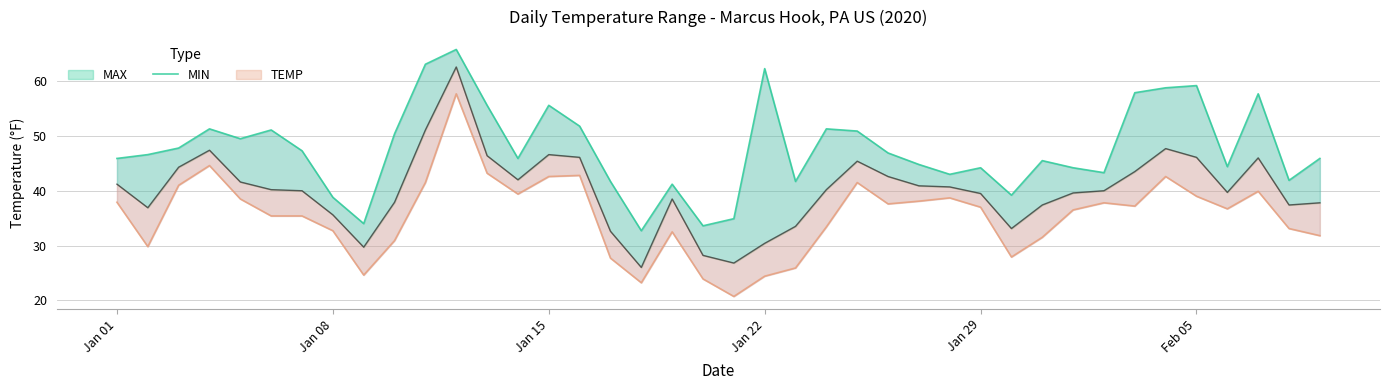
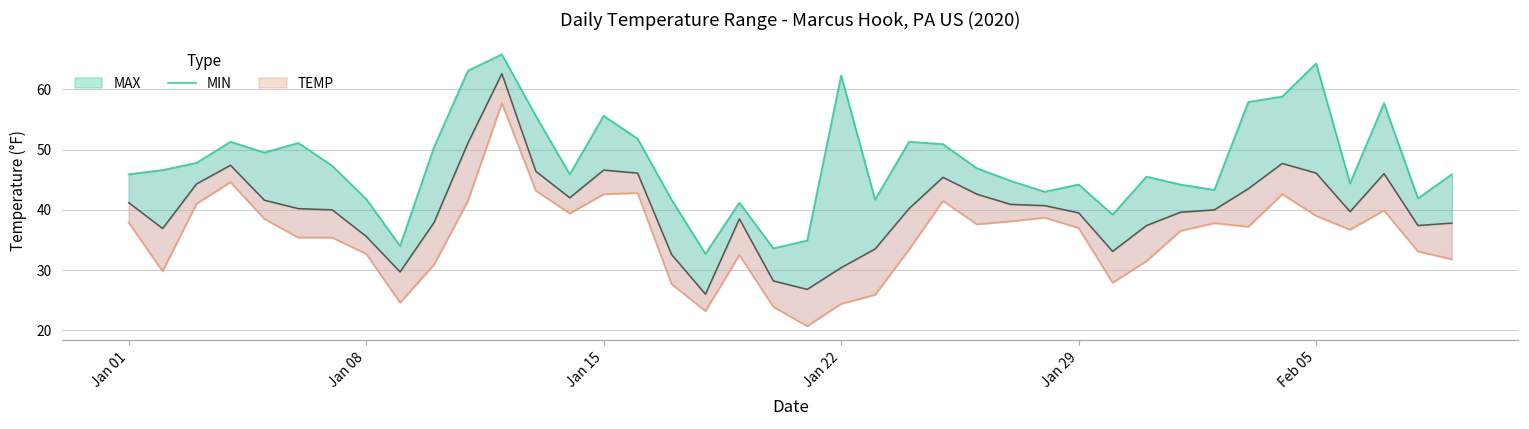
  {
    "MAX": {
      "Jan 01": 46,
-     "Jan 08": 39,
+     "Jan 08": 42,
      "Jan 15": 56,
      "Jan 22": 62,
      "Jan 29": 44,
-     "Feb 05": 59
+     "Feb 05": 64
    }
  }
